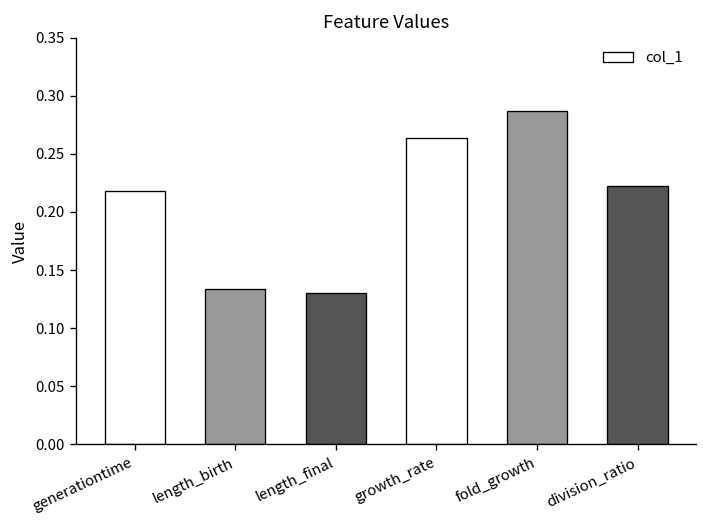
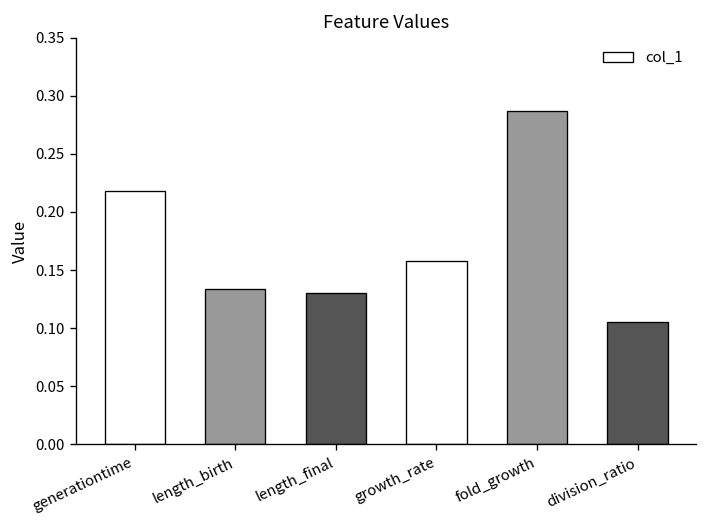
  {
    "generationtime": 0.22,
    "length_birth": 0.13,
    "length_final": 0.13,
-   "growth_rate": 0.26,
+   "growth_rate": 0.16,
    "fold_growth": 0.29,
-   "division_ratio": 0.22
+   "division_ratio": 0.11
  }
